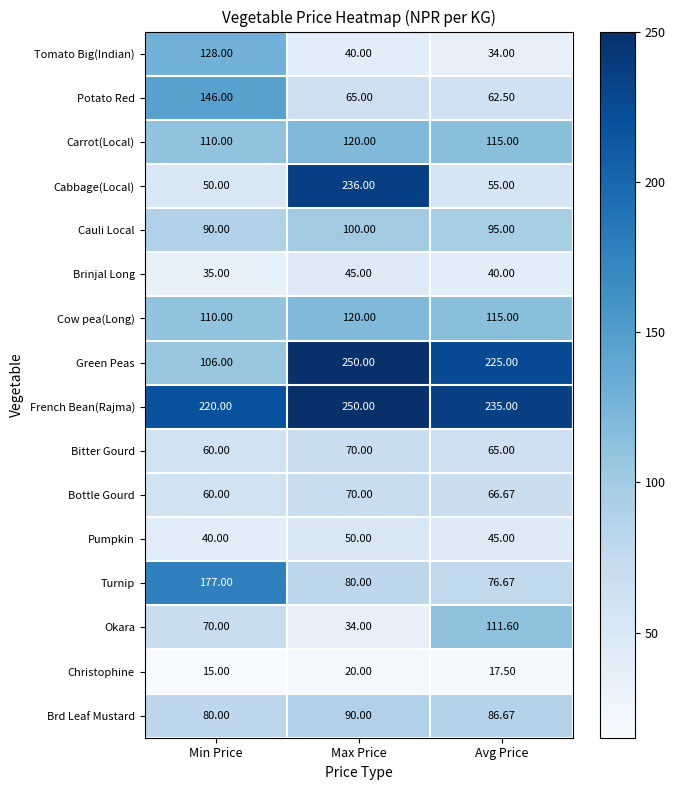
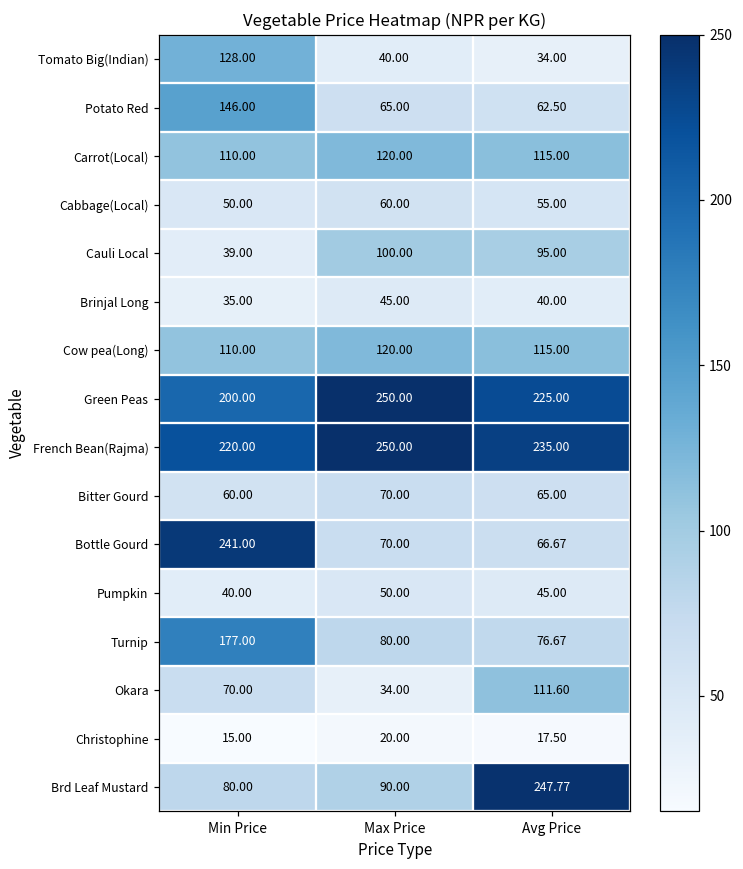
  {
    "Tomato Big(Indian)": {
      "Min Price": 128.00,
      "Max Price": 40.00,
      "Avg Price": 34.00
    },
    "Potato Red": {
      "Min Price": 146.00,
      "Max Price": 65.00,
      "Avg Price": 62.50
    },
    "Carrot(Local)": {
      "Min Price": 110.00,
      "Max Price": 120.00,
      "Avg Price": 115.00
    },
    "Cabbage(Local)": {
      "Min Price": 50.00,
-     "Max Price": 236.00,
+     "Max Price": 60.00,
      "Avg Price": 55.00
    },
    "Cauli Local": {
-     "Min Price": 90.00,
+     "Min Price": 39.00,
      "Max Price": 100.00,
      "Avg Price": 95.00
    },
    "Brinjal Long": {
      "Min Price": 35.00,
      "Max Price": 45.00,
      "Avg Price": 40.00
    },
    "Cow pea(Long)": {
      "Min Price": 110.00,
      "Max Price": 120.00,
      "Avg Price": 115.00
    },
    "Green Peas": {
-     "Min Price": 106.00,
+     "Min Price": 200.00,
      "Max Price": 250.00,
      "Avg Price": 225.00
    },
    "French Bean(Rajma)": {
      "Min Price": 220.00,
      "Max Price": 250.00,
      "Avg Price": 235.00
    },
    "Bitter Gourd": {
      "Min Price": 60.00,
      "Max Price": 70.00,
      "Avg Price": 65.00
    },
    "Bottle Gourd": {
-     "Min Price": 60.00,
+     "Min Price": 241.00,
      "Max Price": 70.00,
      "Avg Price": 66.67
    },
    "Pumpkin": {
      "Min Price": 40.00,
      "Max Price": 50.00,
      "Avg Price": 45.00
    },
    "Turnip": {
      "Min Price": 177.00,
      "Max Price": 80.00,
      "Avg Price": 76.67
    },
    "Okara": {
      "Min Price": 70.00,
      "Max Price": 34.00,
      "Avg Price": 111.60
    },
    "Christophine": {
      "Min Price": 15.00,
      "Max Price": 20.00,
      "Avg Price": 17.50
    },
    "Brd Leaf Mustard": {
      "Min Price": 80.00,
      "Max Price": 90.00,
-     "Avg Price": 86.67
+     "Avg Price": 247.77
    }
  }
